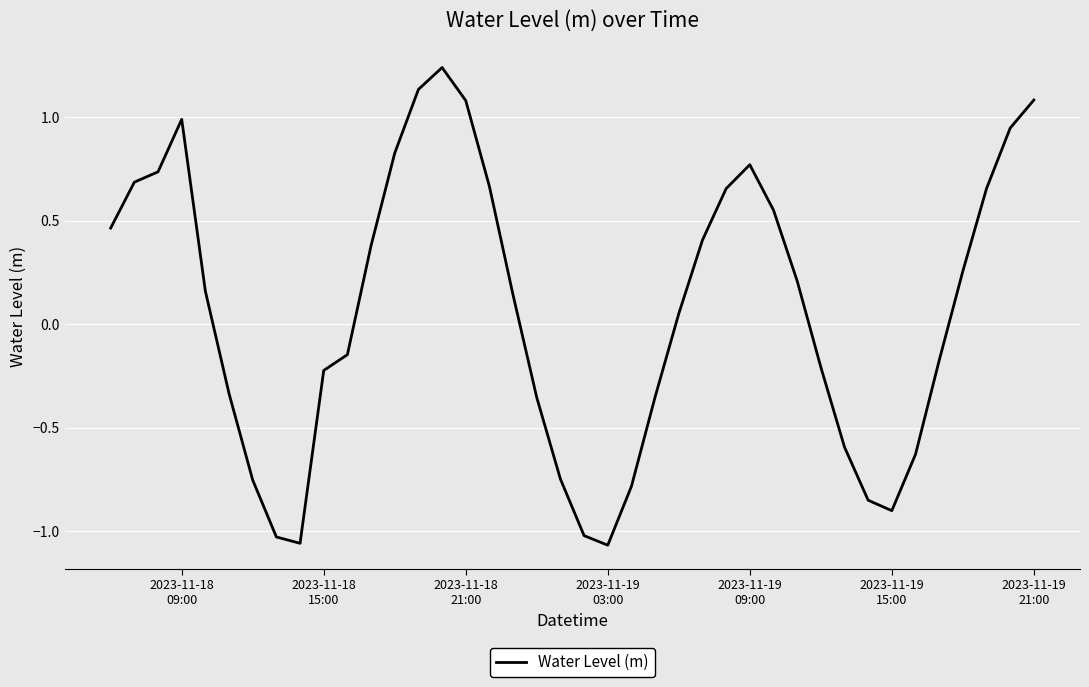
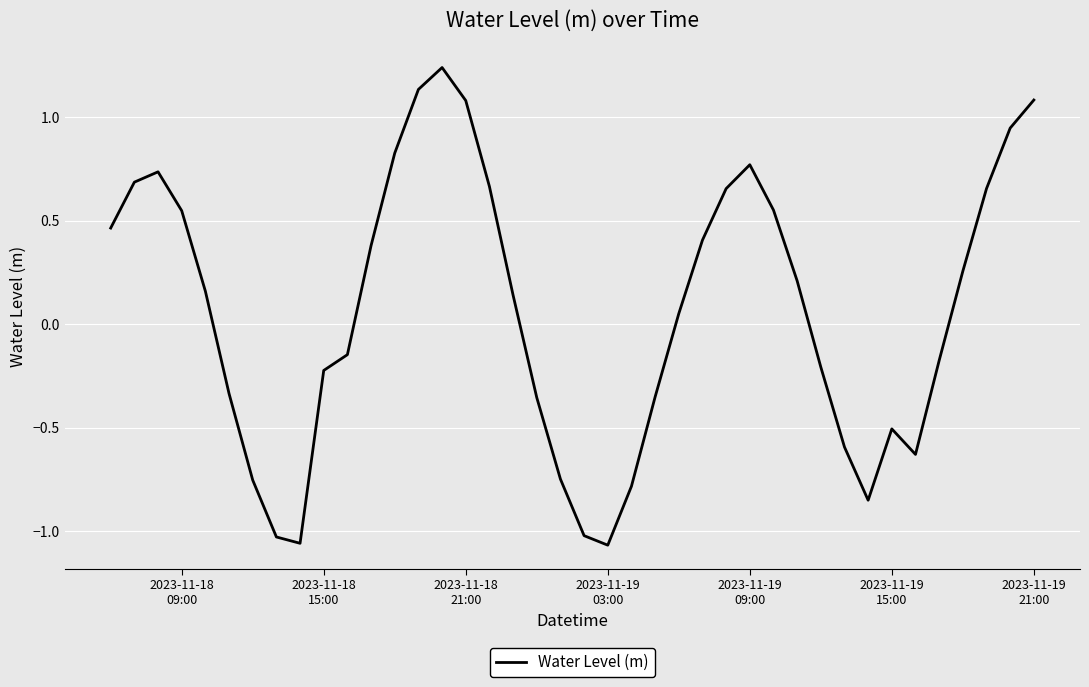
  {
-   "2023-11-18 09:00": 0.99,
+   "2023-11-18 09:00": 0.55,
    "2023-11-18 15:00": -0.22,
    "2023-11-18 21:00": 1.08,
    "2023-11-19 03:00": -1.07,
    "2023-11-19 09:00": 0.77,
-   "2023-11-19 15:00": -0.90,
+   "2023-11-19 15:00": -0.51,
    "2023-11-19 21:00": 1.08
  }
